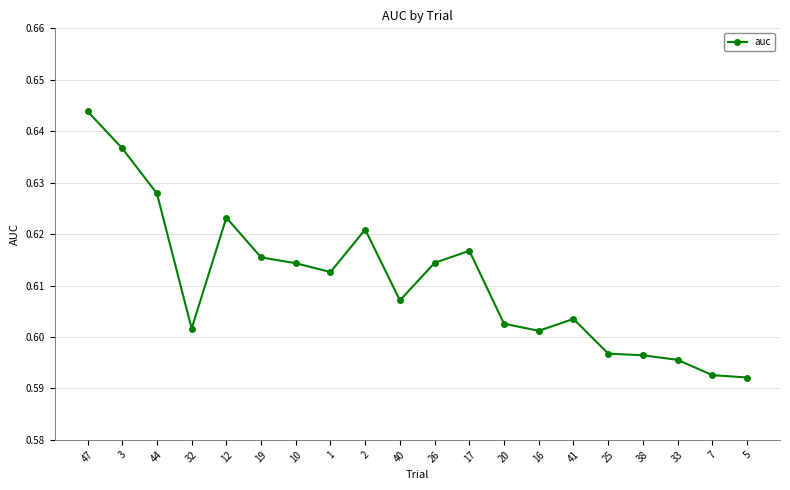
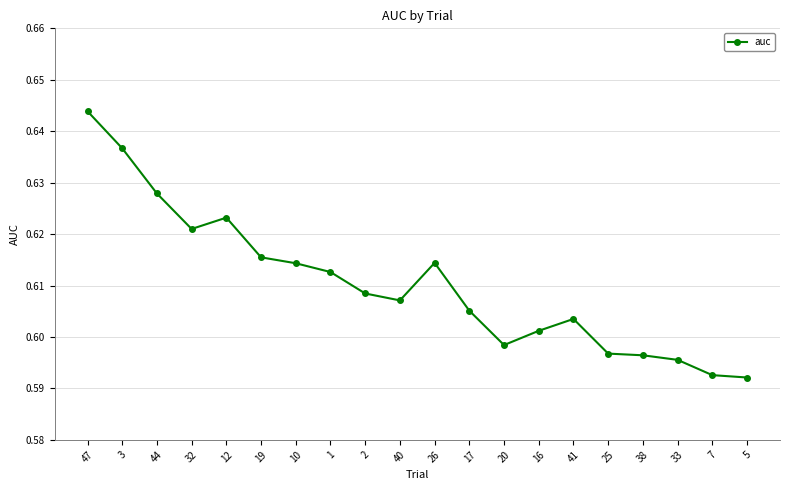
  {
    "47": 0.644,
    "3": 0.637,
    "44": 0.628,
-   "32": 0.602,
+   "32": 0.621,
    "12": 0.623,
    "19": 0.615,
    "10": 0.614,
    "1": 0.613,
-   "2": 0.621,
+   "2": 0.608,
    "40": 0.607,
    "26": 0.614,
-   "17": 0.617,
-   "20": 0.603,
+   "17": 0.605,
+   "20": 0.598,
    "16": 0.601,
    "41": 0.604,
    "25": 0.597,
    "38": 0.596,
    "33": 0.596,
    "7": 0.593,
    "5": 0.592
  }
